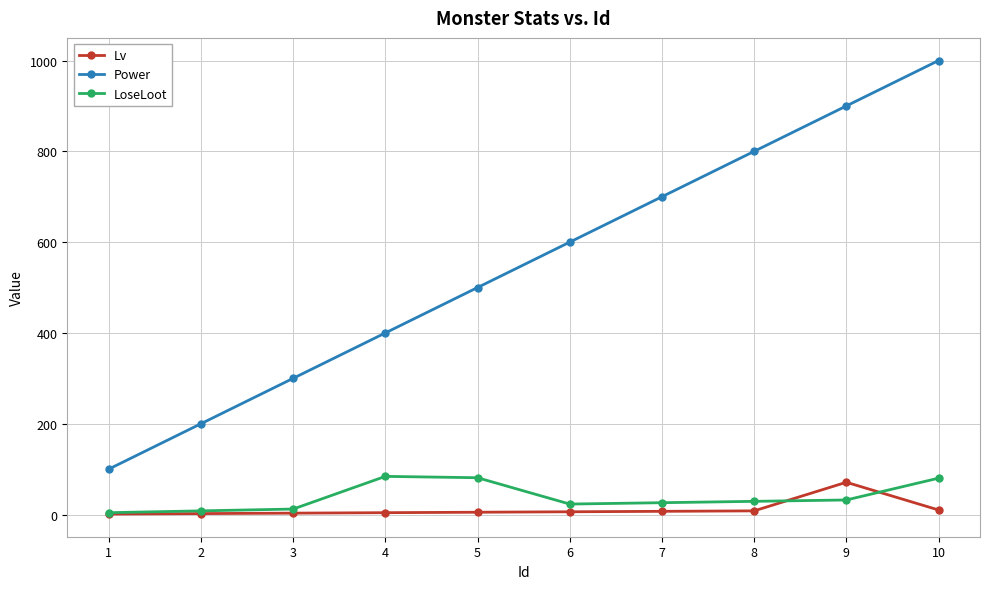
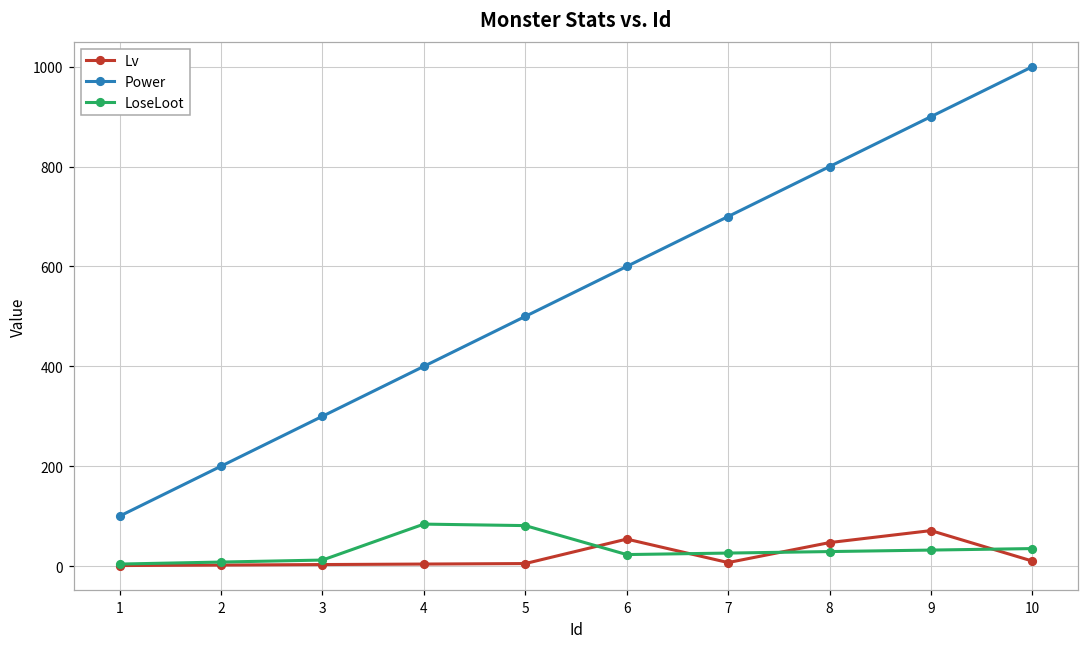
  {
    "Lv": {
      "2": 0,
      "3": 0,
      "4": 0,
      "5": 10,
-     "6": 10,
+     "6": 50,
      "7": 10,
-     "8": 10,
+     "8": 50,
      "9": 70,
      "10": 10
    },
    "Power": {
      "1": 100,
      "2": 200,
      "3": 300,
      "4": 400,
      "5": 500,
      "6": 600,
      "7": 700,
      "8": 800,
      "9": 900,
      "10": 1000
    },
    "LoseLoot": {
      "2": 10,
      "3": 10,
      "4": 80,
      "5": 80,
      "6": 20,
      "7": 30,
      "8": 30,
      "9": 30,
-     "10": 80
+     "10": 40
    }
  }
